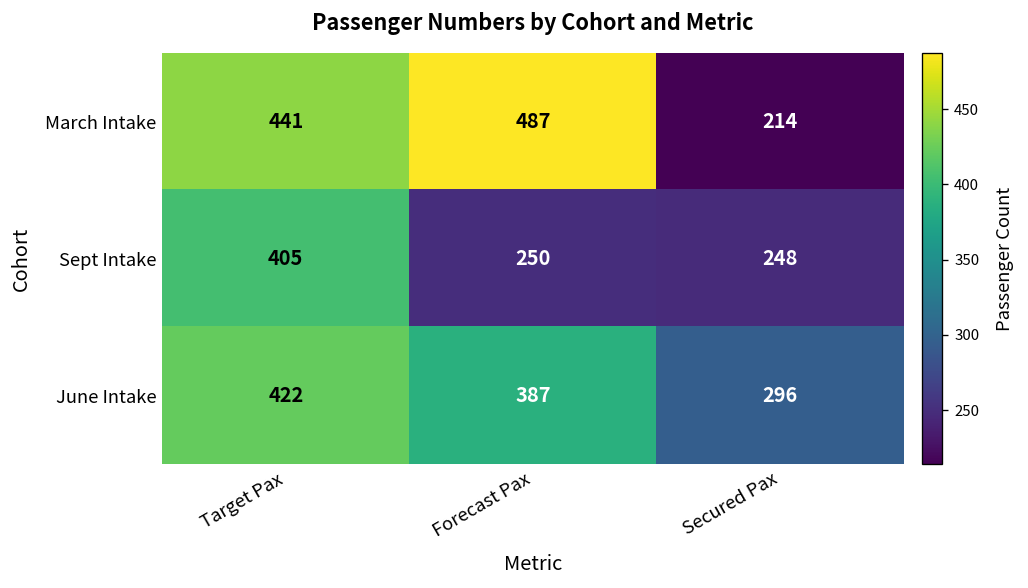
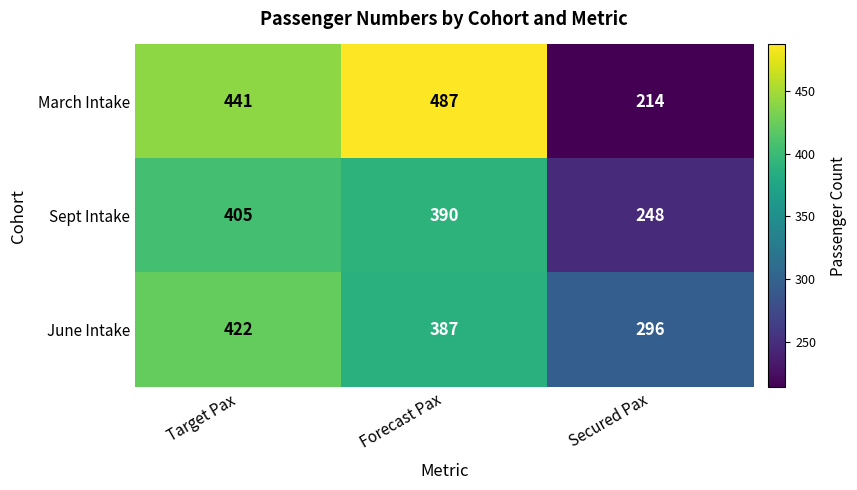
  {
    "March Intake": {
      "Target Pax": 441,
      "Forecast Pax": 487,
      "Secured Pax": 214
    },
    "Sept Intake": {
      "Target Pax": 405,
-     "Forecast Pax": 250,
+     "Forecast Pax": 390,
      "Secured Pax": 248
    },
    "June Intake": {
      "Target Pax": 422,
      "Forecast Pax": 387,
      "Secured Pax": 296
    }
  }
